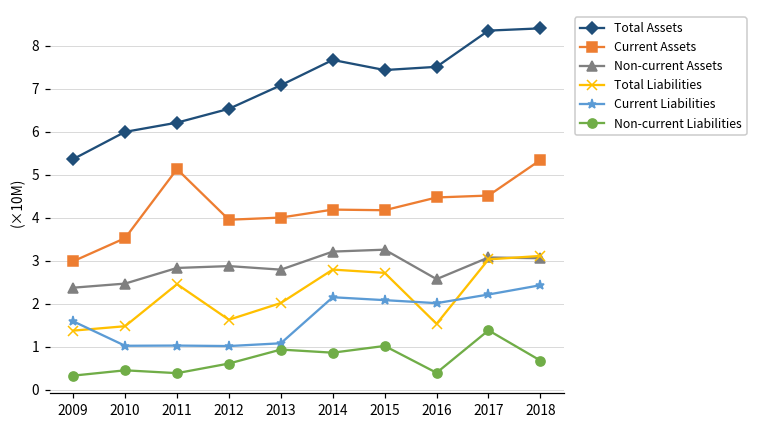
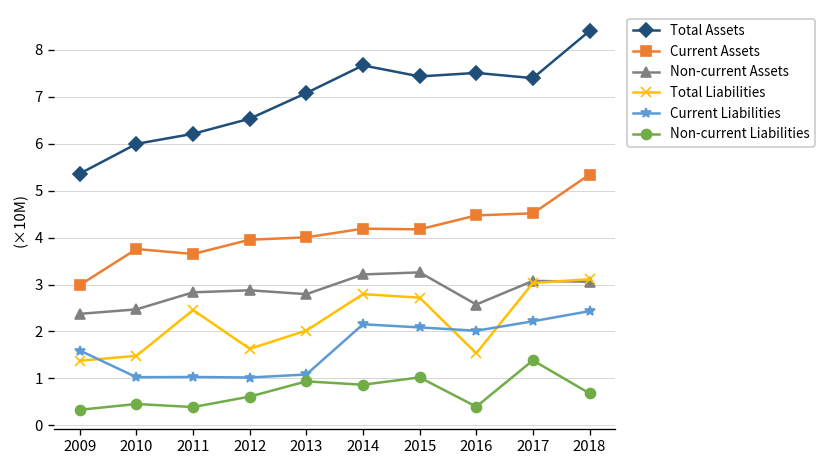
  {
    "Total Assets": {
      "2009": 5.4,
      "2010": 6.0,
      "2011": 6.2,
      "2012": 6.5,
      "2013": 7.1,
      "2014": 7.7,
      "2015": 7.4,
      "2016": 7.5,
-     "2017": 8.4,
+     "2017": 7.4,
      "2018": 8.4
    },
    "Current Assets": {
      "2009": 3.0,
-     "2010": 3.5,
-     "2011": 5.1,
+     "2010": 3.8,
+     "2011": 3.7,
      "2012": 4.0,
      "2013": 4.0,
      "2014": 4.2,
      "2015": 4.2,
      "2016": 4.5,
      "2017": 4.5,
      "2018": 5.3
    },
    "Non-current Assets": {
      "2009": 2.4,
      "2010": 2.5,
      "2011": 2.8,
      "2012": 2.9,
      "2013": 2.8,
      "2014": 3.2,
      "2015": 3.3,
      "2016": 2.6
    },
    "Total Liabilities": {
      "2009": 1.4,
      "2010": 1.5,
      "2011": 2.5,
      "2012": 1.6,
      "2013": 2.0,
      "2014": 2.8,
      "2015": 2.7,
      "2016": 1.5
    },
    "Current Liabilities": {
      "2009": 1.6,
      "2010": 1.0,
      "2011": 1.0,
      "2012": 1.0,
      "2013": 1.1,
      "2014": 2.2,
      "2015": 2.1,
      "2016": 2.0,
      "2017": 2.2,
      "2018": 2.4
    },
    "Non-current Liabilities": {
      "2009": 0.3,
      "2010": 0.5,
      "2011": 0.4,
      "2012": 0.6,
      "2013": 0.9,
      "2014": 0.9,
      "2015": 1.0,
      "2016": 0.4,
      "2017": 1.4,
      "2018": 0.7
    }
  }
